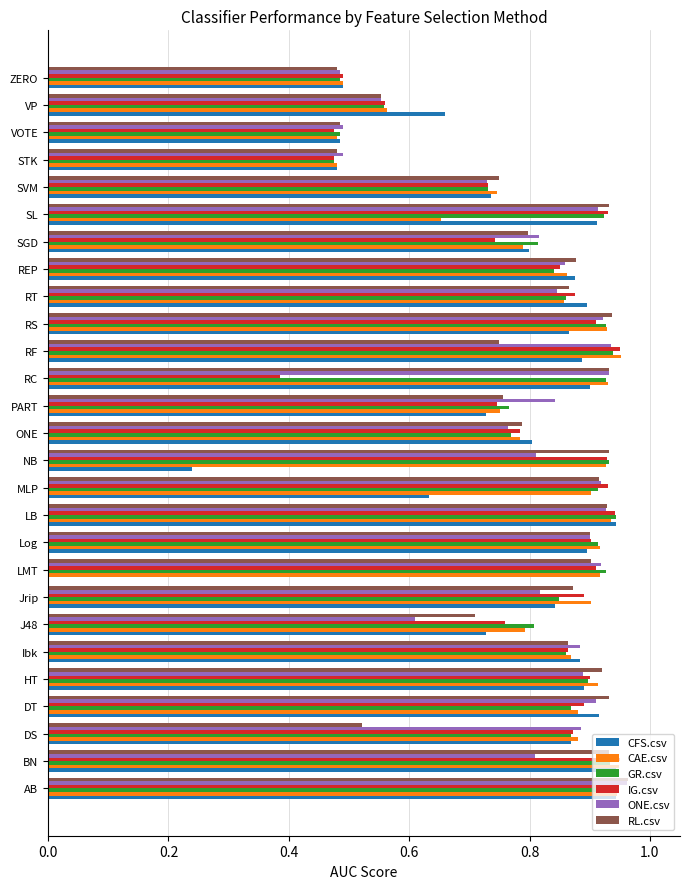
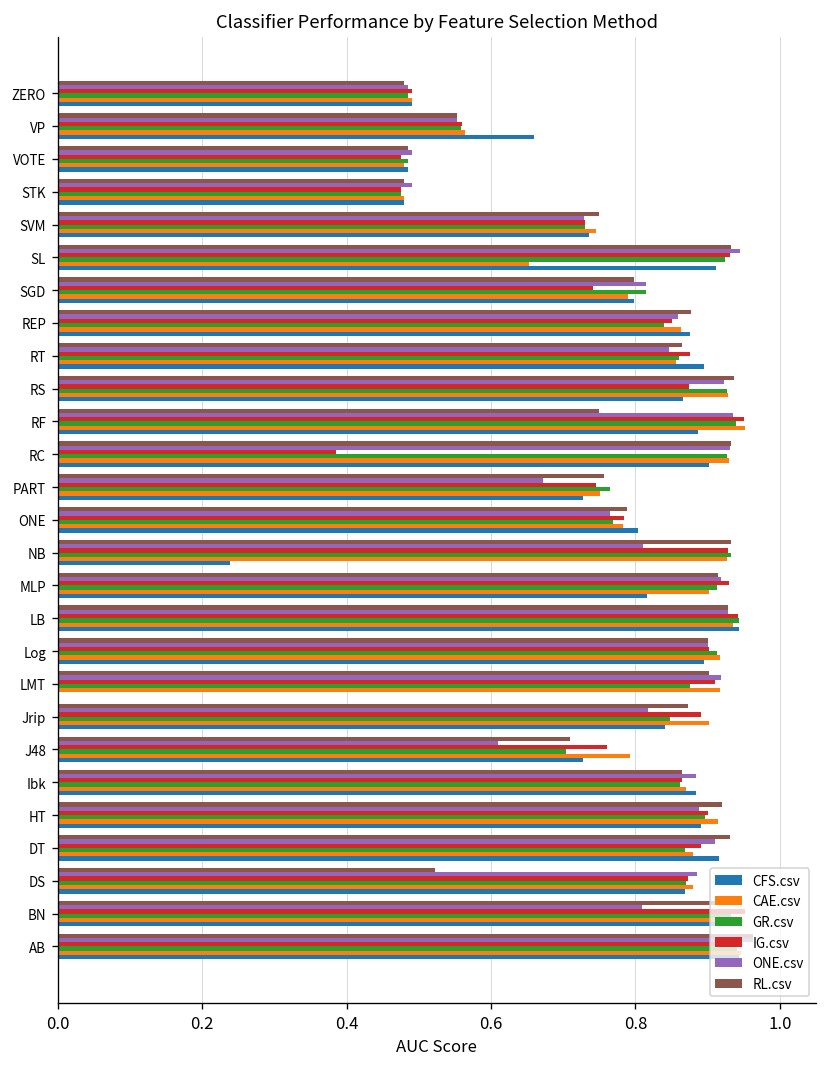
  {
    "CFS.csv": {
      "ZERO": 0.49,
      "VP": 0.66,
      "VOTE": 0.49,
      "STK": 0.48,
      "SVM": 0.74,
      "SL": 0.91,
      "SGD": 0.80,
      "REP": 0.88,
      "RT": 0.90,
      "RS": 0.87,
      "RF": 0.89,
      "RC": 0.90,
      "PART": 0.73,
      "ONE": 0.80,
      "NB": 0.24,
-     "MLP": 0.63,
+     "MLP": 0.82,
      "LB": 0.94,
      "Log": 0.90,
      "LMT": 0.00,
      "Jrip": 0.84,
      "J48": 0.73,
      "Ibk": 0.88,
      "HT": 0.89,
      "DT": 0.92,
      "DS": 0.87
    },
    "CAE.csv": {
      "ZERO": 0.49,
      "VP": 0.56,
      "VOTE": 0.48,
      "STK": 0.48,
      "SVM": 0.75,
      "SL": 0.65,
      "SGD": 0.79,
      "REP": 0.86,
      "RT": 0.86,
      "RS": 0.93,
      "RF": 0.95,
      "RC": 0.93,
      "PART": 0.75,
      "ONE": 0.78,
      "NB": 0.93,
      "MLP": 0.90,
      "LB": 0.94,
      "Log": 0.92,
      "LMT": 0.92,
      "Jrip": 0.90,
      "J48": 0.79,
      "Ibk": 0.87,
      "HT": 0.91,
      "DT": 0.88,
      "DS": 0.88
    },
    "GR.csv": {
      "ZERO": 0.49,
      "VP": 0.56,
      "VOTE": 0.49,
      "STK": 0.48,
      "SVM": 0.73,
      "SL": 0.92,
      "SGD": 0.81,
      "REP": 0.84,
      "RT": 0.86,
      "RS": 0.93,
      "RF": 0.94,
      "RC": 0.93,
      "PART": 0.77,
      "ONE": 0.77,
      "NB": 0.93,
      "MLP": 0.91,
      "LB": 0.94,
      "Log": 0.91,
-     "LMT": 0.93,
+     "LMT": 0.88,
      "Jrip": 0.85,
-     "J48": 0.81,
+     "J48": 0.70,
      "Ibk": 0.86,
      "HT": 0.90,
      "DT": 0.87,
      "DS": 0.87
    },
    "IG.csv": {
      "ZERO": 0.49,
      "VP": 0.56,
      "VOTE": 0.48,
      "STK": 0.48,
      "SVM": 0.73,
      "SL": 0.93,
      "SGD": 0.74,
      "REP": 0.85,
      "RT": 0.88,
-     "RS": 0.91,
+     "RS": 0.87,
      "RF": 0.95,
      "RC": 0.39,
      "PART": 0.75,
      "ONE": 0.78,
      "NB": 0.93,
      "MLP": 0.93,
      "LB": 0.94,
      "Log": 0.90,
      "LMT": 0.91,
      "Jrip": 0.89,
      "J48": 0.76,
      "Ibk": 0.86,
      "HT": 0.90,
      "DT": 0.89,
      "DS": 0.87
    },
    "ONE.csv": {
      "ZERO": 0.49,
      "VP": 0.55,
      "VOTE": 0.49,
      "STK": 0.49,
      "SVM": 0.73,
-     "SL": 0.91,
+     "SL": 0.94,
      "SGD": 0.82,
      "REP": 0.86,
      "RT": 0.85,
      "RS": 0.92,
      "RF": 0.94,
      "RC": 0.93,
-     "PART": 0.84,
+     "PART": 0.67,
      "ONE": 0.76,
      "NB": 0.81,
      "MLP": 0.92,
      "LB": 0.93,
      "Log": 0.90,
      "LMT": 0.92,
      "Jrip": 0.82,
      "J48": 0.61,
      "Ibk": 0.88,
      "HT": 0.89,
      "DT": 0.91,
      "DS": 0.89,
      "BN": 0.81
    },
    "RL.csv": {
      "ZERO": 0.48,
      "VP": 0.55,
      "VOTE": 0.49,
      "STK": 0.48,
      "SVM": 0.75,
      "SL": 0.93,
      "SGD": 0.80,
      "REP": 0.88,
      "RT": 0.86,
      "RS": 0.94,
      "RF": 0.75,
      "RC": 0.93,
      "PART": 0.76,
      "ONE": 0.79,
      "NB": 0.93,
      "MLP": 0.91,
      "LB": 0.93,
      "Log": 0.90,
      "LMT": 0.90,
      "Jrip": 0.87,
      "J48": 0.71,
      "Ibk": 0.86,
      "HT": 0.92,
      "DT": 0.93,
      "DS": 0.52
    }
  }
